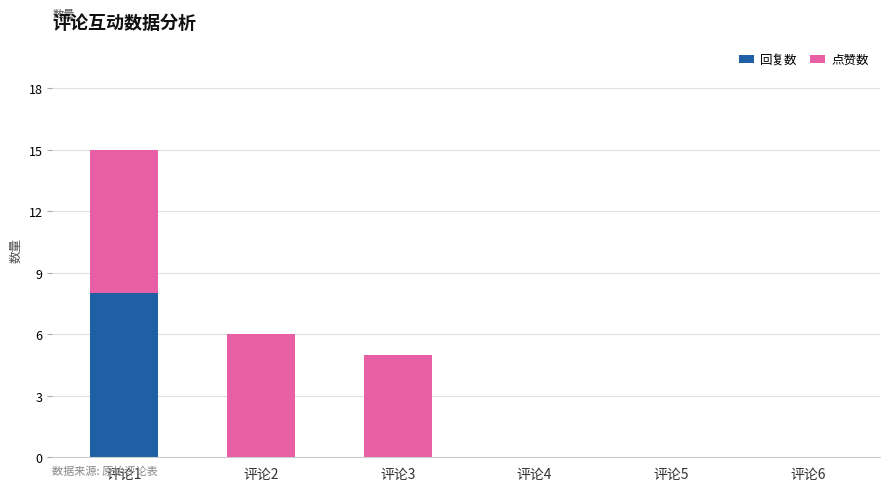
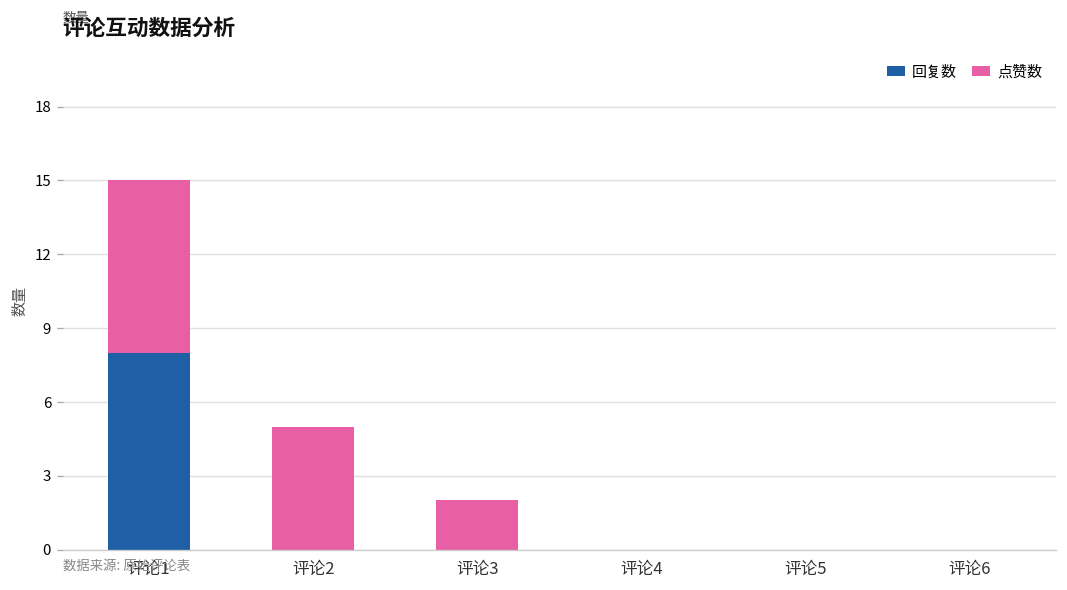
  {
    "回复数": {
      "评论1": 8,
      "评论2": 0,
      "评论3": 0,
      "评论4": 0,
      "评论5": 0,
      "评论6": 0
    },
    "点赞数": {
      "评论1": 7,
-     "评论2": 6,
-     "评论3": 5,
+     "评论2": 5,
+     "评论3": 2,
      "评论4": 0,
      "评论5": 0,
      "评论6": 0
    }
  }
